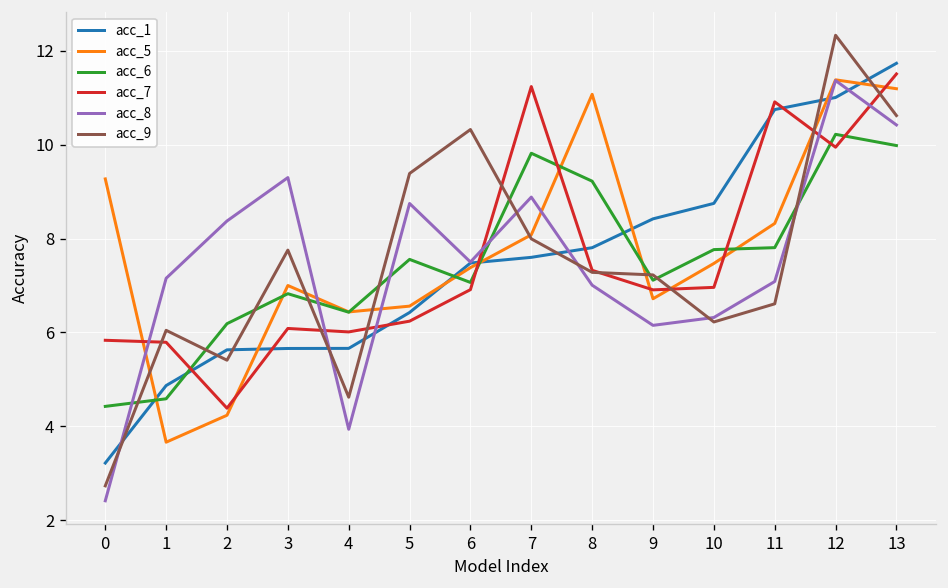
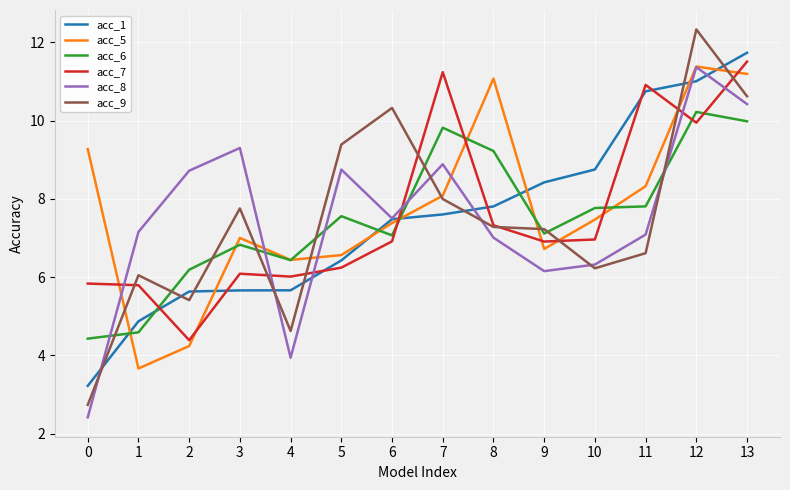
  {
    "acc_1": {
      "0": 3.2,
      "1": 4.9,
      "2": 5.6,
      "3": 5.7,
      "4": 5.7,
      "5": 6.4,
      "7": 7.6,
      "8": 7.8,
      "9": 8.4,
      "10": 8.7,
      "11": 10.7,
      "12": 11.0,
      "13": 11.7
    },
    "acc_5": {
      "0": 9.3,
      "1": 3.7,
      "2": 4.2,
      "3": 7.0,
      "5": 6.6,
      "6": 7.4,
      "7": 8.1,
      "8": 11.1,
      "9": 6.7,
      "10": 7.5,
      "11": 8.3,
      "13": 11.2
    },
    "acc_6": {
      "0": 4.4,
      "1": 4.6,
      "2": 6.2,
      "3": 6.8,
      "5": 7.6,
      "6": 7.1,
      "7": 9.8,
      "8": 9.2,
      "9": 7.1,
      "10": 7.8,
      "11": 7.8,
      "12": 10.2,
      "13": 10.0
    },
    "acc_7": {
      "0": 5.8,
      "1": 5.8,
      "2": 4.4,
      "3": 6.1,
      "4": 6.0,
      "5": 6.2,
      "6": 6.9,
      "7": 11.2,
      "9": 6.9,
      "10": 7.0,
      "11": 10.9,
      "12": 9.9,
      "13": 11.5
    },
    "acc_8": {
      "0": 2.4,
      "1": 7.2,
-     "2": 8.4,
+     "2": 8.7,
      "3": 9.3,
      "4": 3.9,
      "5": 8.7,
      "7": 8.9,
      "8": 7.0,
      "9": 6.2,
      "10": 6.3,
      "11": 7.1,
      "13": 10.4
    },
    "acc_9": {
      "0": 2.7,
      "1": 6.0,
      "2": 5.4,
      "3": 7.8,
      "4": 4.6,
      "5": 9.4,
      "6": 10.3,
      "7": 8.0,
      "9": 7.2,
      "10": 6.2,
      "11": 6.6,
      "12": 12.3,
      "13": 10.6
    }
  }
